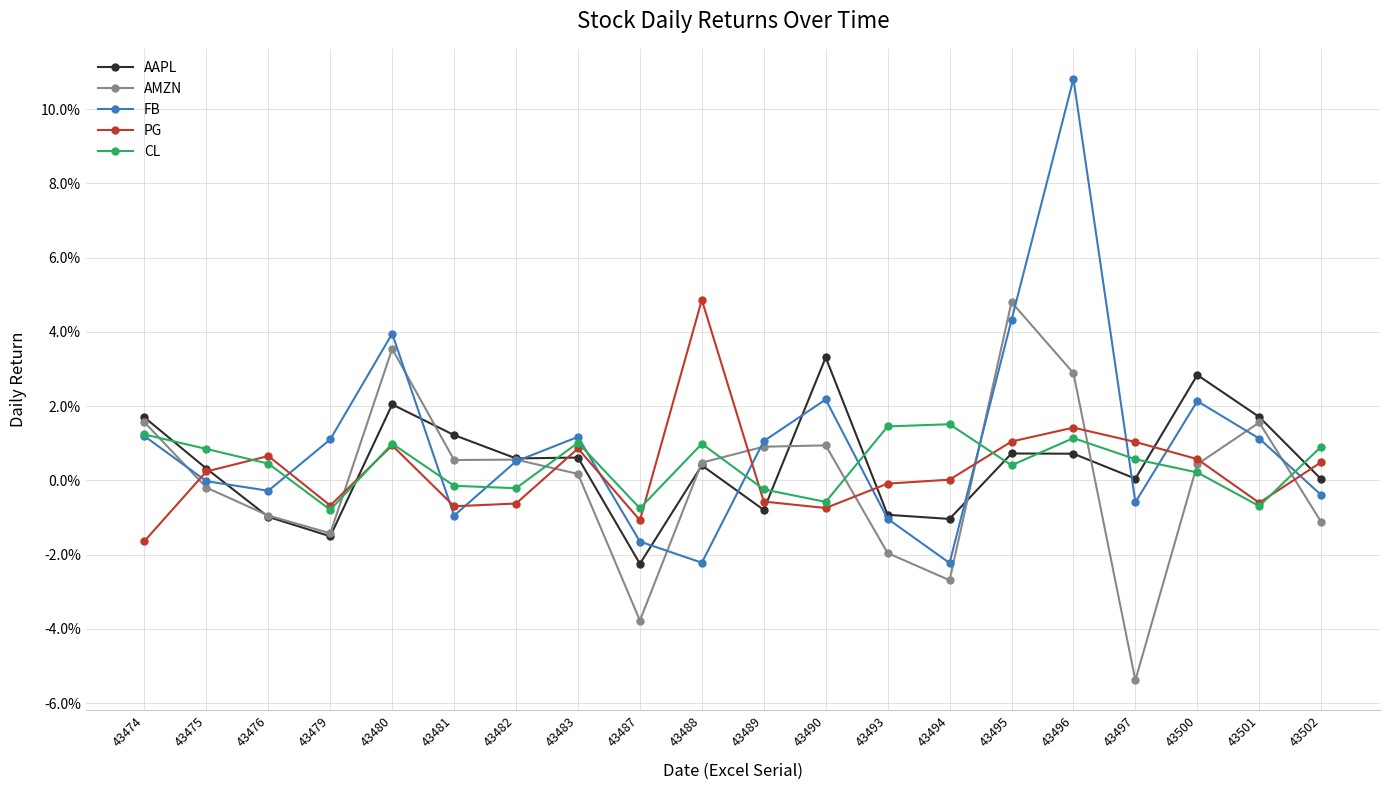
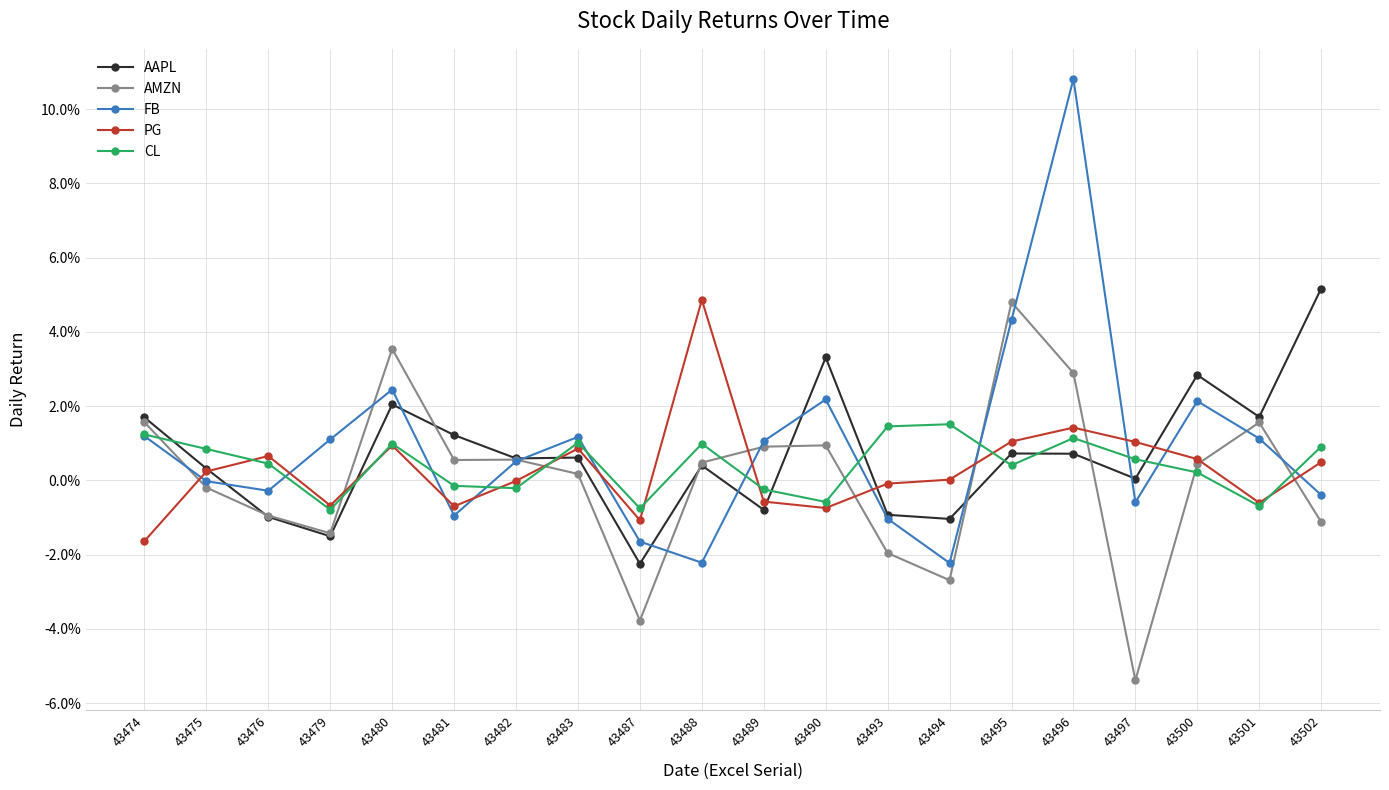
  {
    "AAPL": {
      "43474": "1.7%",
      "43475": "0.3%",
      "43479": "-1.5%",
      "43480": "2.0%",
      "43481": "1.2%",
      "43483": "0.6%",
      "43487": "-2.2%",
      "43488": "0.4%",
      "43489": "-0.8%",
      "43490": "3.3%",
      "43493": "-0.9%",
      "43494": "-1.0%",
      "43495": "0.7%",
      "43496": "0.7%",
      "43497": "0.0%",
      "43500": "2.8%",
      "43501": "1.7%",
-     "43502": "0.0%"
+     "43502": "5.2%"
    },
    "AMZN": {
      "43474": "1.6%",
      "43475": "-0.2%",
      "43479": "-1.4%",
      "43480": "3.5%",
      "43481": "0.6%",
      "43483": "0.2%",
      "43487": "-3.8%",
      "43488": "0.5%",
      "43489": "0.9%",
      "43490": "0.9%",
      "43493": "-2.0%",
      "43494": "-2.7%",
      "43495": "4.8%",
      "43496": "2.9%",
      "43497": "-5.4%",
      "43500": "0.4%",
      "43501": "1.6%",
      "43502": "-1.1%"
    },
    "FB": {
      "43475": "0.0%",
      "43476": "-0.3%",
      "43479": "1.1%",
-     "43480": "4.0%",
+     "43480": "2.4%",
      "43481": "-0.9%",
      "43483": "1.2%",
      "43487": "-1.6%",
      "43488": "-2.2%",
      "43489": "1.1%",
      "43490": "2.2%",
      "43493": "-1.0%",
      "43494": "-2.2%",
      "43495": "4.3%",
      "43496": "10.8%",
      "43497": "-0.6%",
      "43500": "2.1%",
      "43501": "1.1%",
      "43502": "-0.4%"
    },
    "PG": {
      "43474": "-1.6%",
      "43475": "0.2%",
      "43476": "0.7%",
      "43479": "-0.7%",
      "43481": "-0.7%",
-     "43482": "-0.6%",
+     "43482": "0.0%",
      "43483": "0.9%",
      "43487": "-1.1%",
      "43488": "4.9%",
      "43489": "-0.6%",
      "43490": "-0.7%",
      "43493": "-0.1%",
      "43494": "0.0%",
      "43495": "1.0%",
      "43496": "1.4%",
      "43497": "1.0%",
      "43500": "0.6%",
      "43501": "-0.6%",
      "43502": "0.5%"
    },
    "CL": {
      "43475": "0.8%",
      "43476": "0.5%",
      "43479": "-0.8%",
      "43481": "-0.1%",
      "43482": "-0.2%",
      "43483": "1.0%",
      "43487": "-0.8%",
      "43488": "1.0%",
      "43489": "-0.2%",
      "43490": "-0.6%",
      "43493": "1.5%",
      "43494": "1.5%",
      "43495": "0.4%",
      "43496": "1.1%",
      "43497": "0.6%",
      "43500": "0.2%",
      "43501": "-0.7%",
      "43502": "0.9%"
    }
  }
